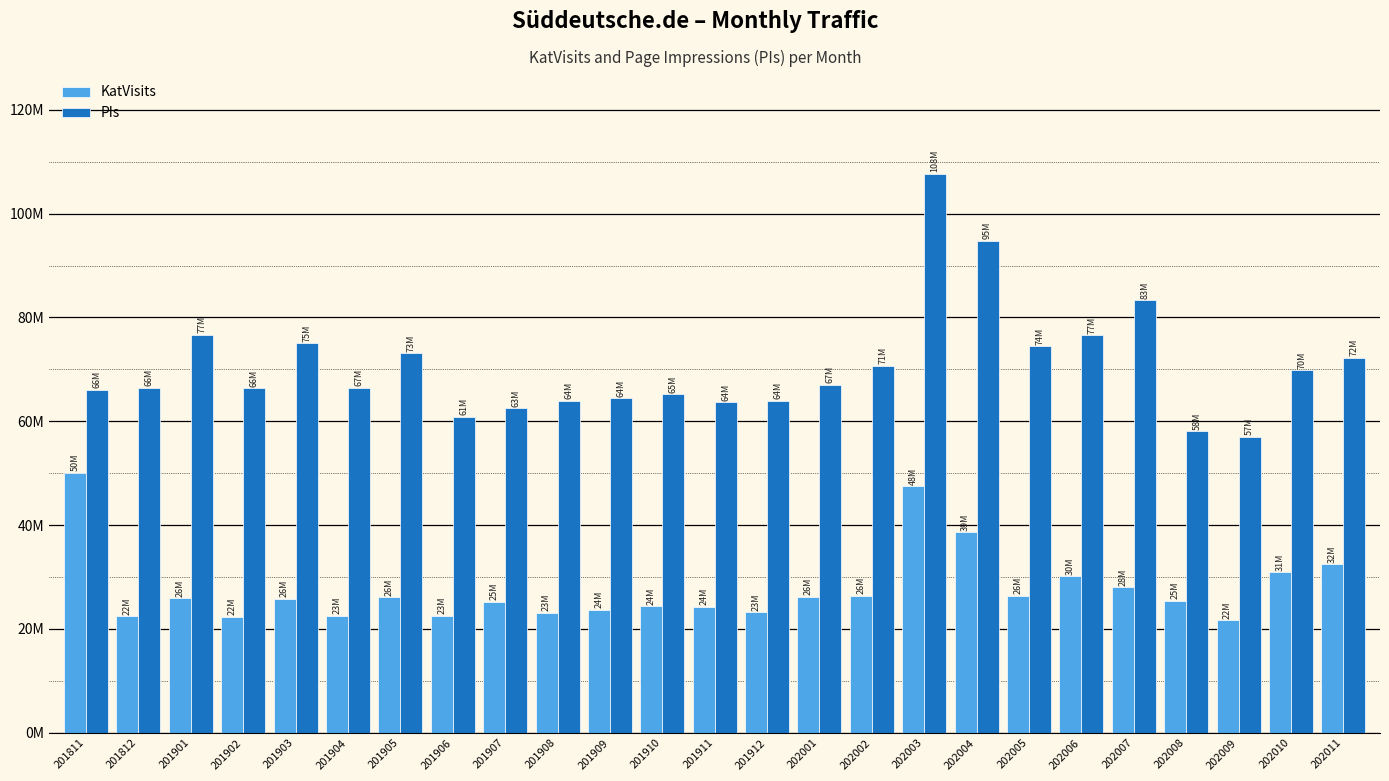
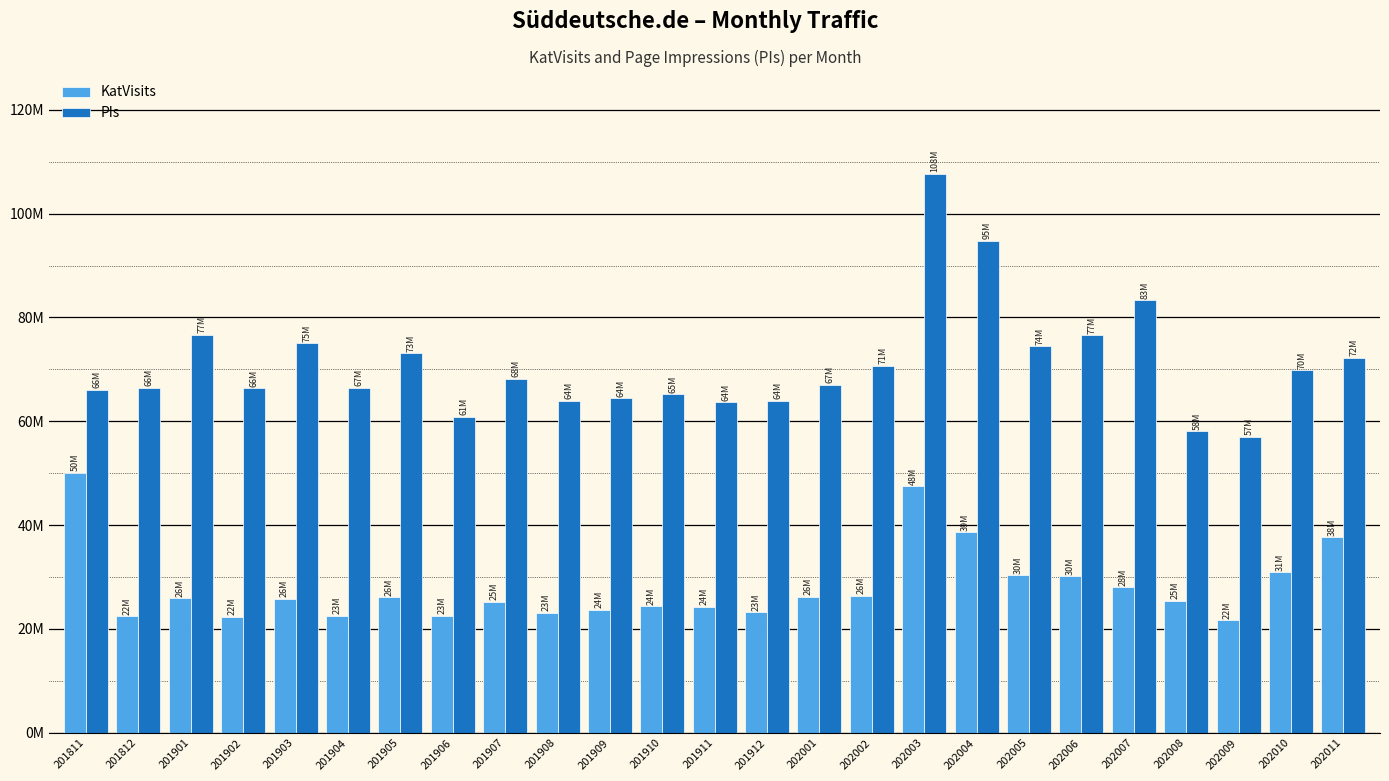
  {
    "KatVisits": {
      "201811": "50M",
      "201812": "22M",
      "201901": "26M",
      "201902": "22M",
      "201903": "26M",
      "201904": "23M",
      "201905": "26M",
      "201906": "23M",
      "201907": "25M",
      "201908": "23M",
      "201909": "24M",
      "201910": "24M",
      "201911": "24M",
      "201912": "23M",
      "202001": "26M",
      "202002": "26M",
      "202003": "48M",
      "202004": "39M",
-     "202005": "26M",
+     "202005": "30M",
      "202006": "30M",
      "202007": "28M",
      "202008": "25M",
      "202009": "22M",
      "202010": "31M",
-     "202011": "32M"
+     "202011": "38M"
    },
    "PIs": {
      "201811": "66M",
      "201812": "66M",
      "201901": "77M",
      "201902": "66M",
      "201903": "75M",
      "201904": "67M",
      "201905": "73M",
      "201906": "61M",
-     "201907": "63M",
+     "201907": "68M",
      "201908": "64M",
      "201909": "64M",
      "201910": "65M",
      "201911": "64M",
      "201912": "64M",
      "202001": "67M",
      "202002": "71M",
      "202003": "108M",
      "202004": "95M",
      "202005": "74M",
      "202006": "77M",
      "202007": "83M",
      "202008": "58M",
      "202009": "57M",
      "202010": "70M",
      "202011": "72M"
    }
  }
